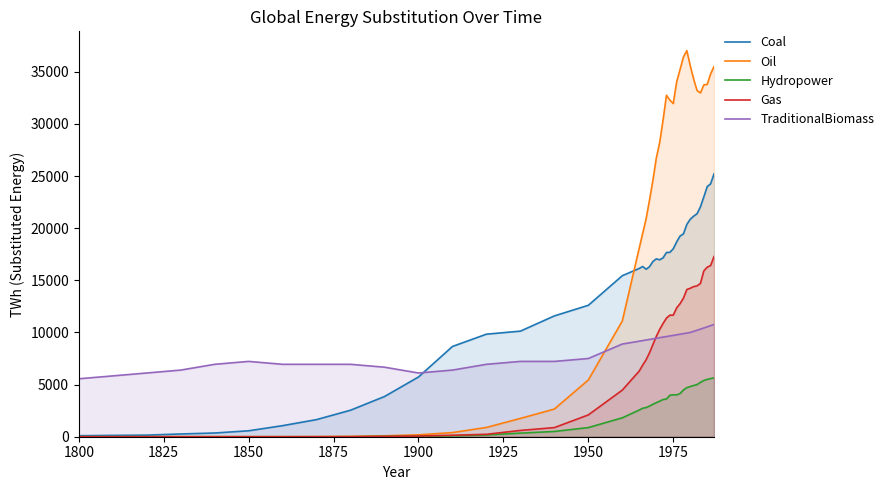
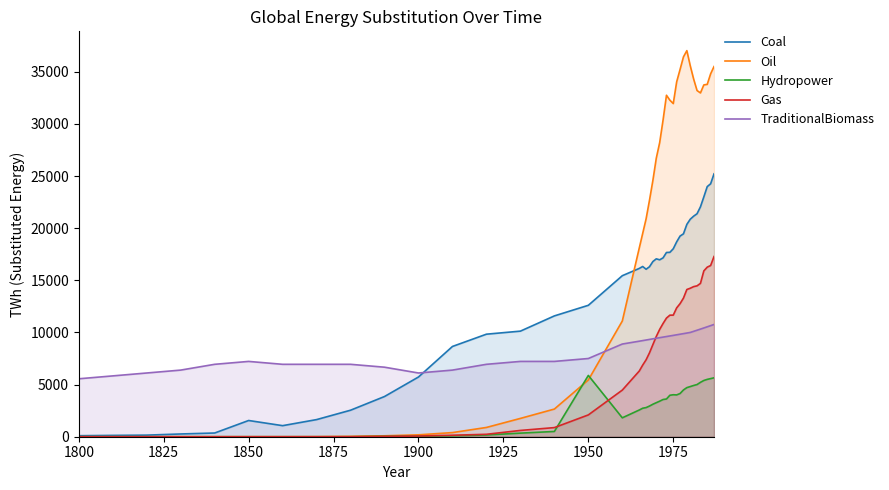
  {
    "Coal": {
-     "1850": 600,
+     "1850": 1600,
      "1900": 5700,
      "1950": 12600,
      "1975": 18000
    },
    "Oil": {
      "1950": 5400,
      "1975": 31900
    },
    "Hydropower": {
-     "1950": 900,
+     "1950": 5900,
      "1975": 4000
    },
    "Gas": {
      "1950": 2100,
      "1975": 11700
    },
    "TraditionalBiomass": {
      "1800": 5600,
      "1850": 7200,
      "1900": 6100,
      "1950": 7500,
      "1975": 9700
    }
  }
